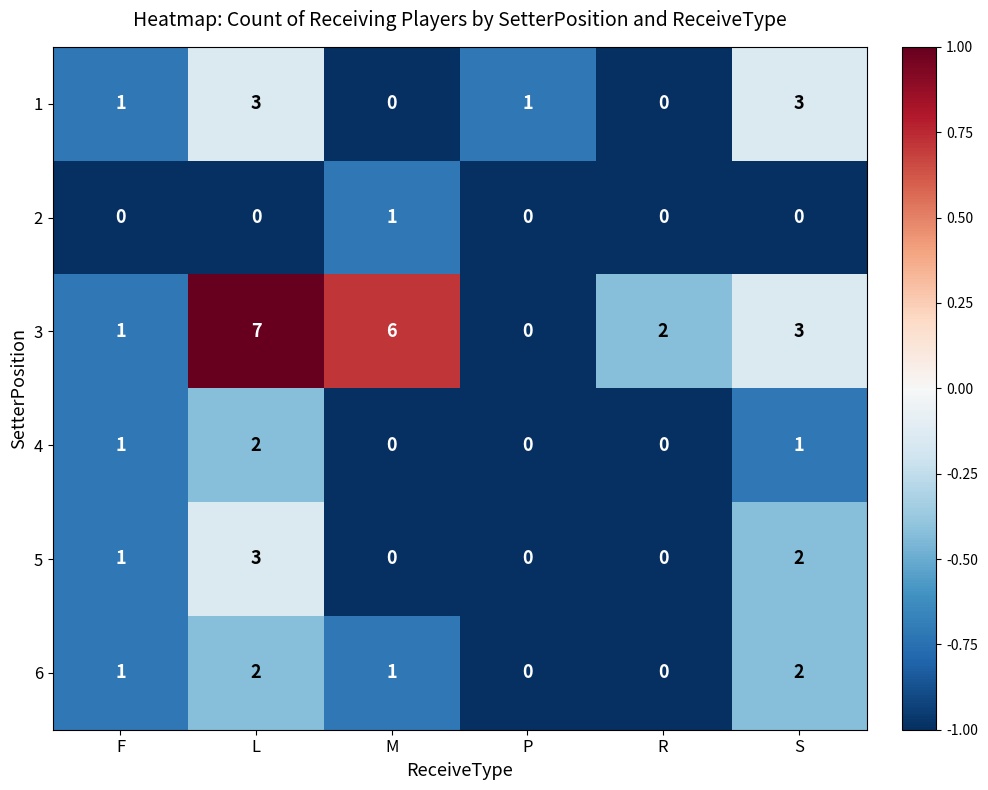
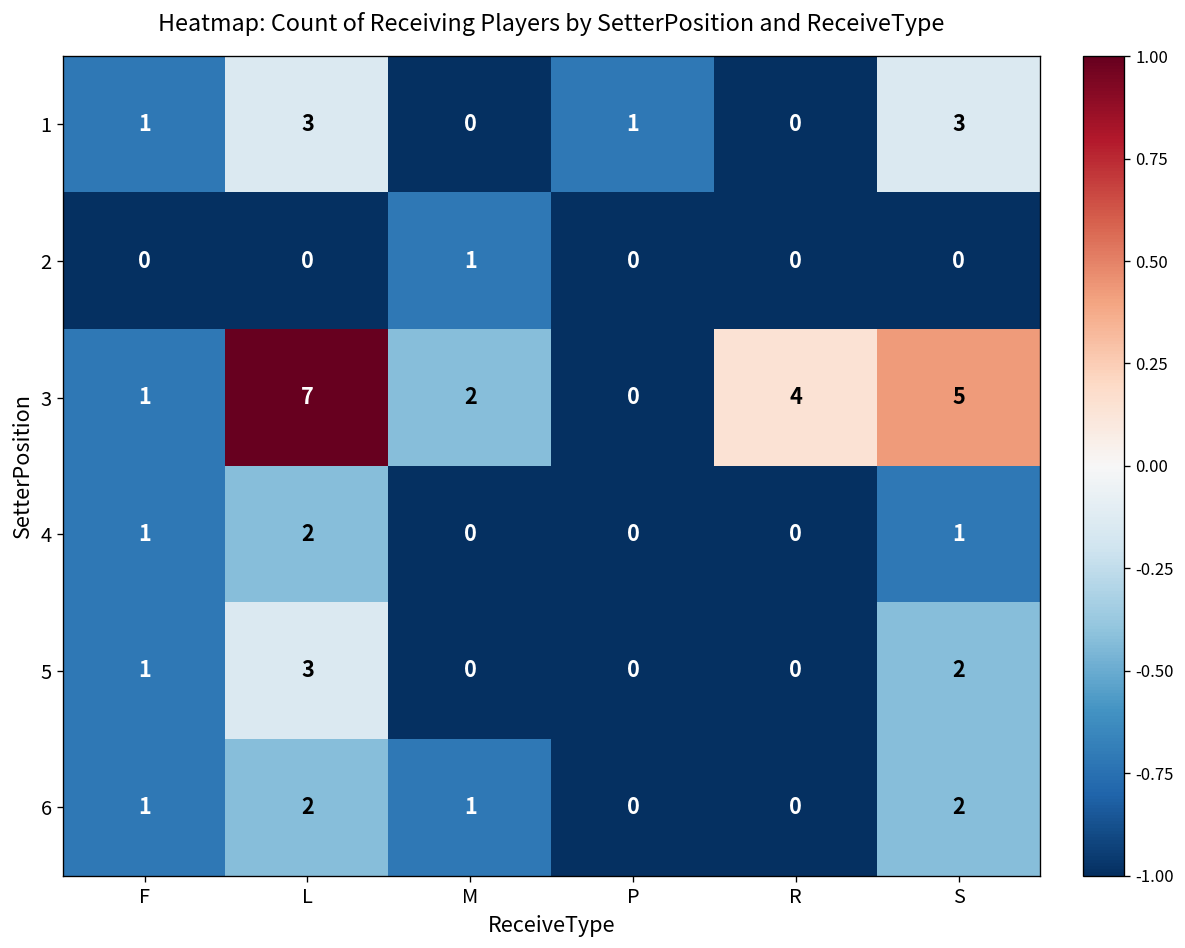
  {
    "1": {
      "F": 1,
      "L": 3,
      "M": 0,
      "P": 1,
      "R": 0,
      "S": 3
    },
    "2": {
      "F": 0,
      "L": 0,
      "M": 1,
      "P": 0,
      "R": 0,
      "S": 0
    },
    "3": {
      "F": 1,
      "L": 7,
-     "M": 6,
+     "M": 2,
      "P": 0,
-     "R": 2,
-     "S": 3
+     "R": 4,
+     "S": 5
    },
    "4": {
      "F": 1,
      "L": 2,
      "M": 0,
      "P": 0,
      "R": 0,
      "S": 1
    },
    "5": {
      "F": 1,
      "L": 3,
      "M": 0,
      "P": 0,
      "R": 0,
      "S": 2
    },
    "6": {
      "F": 1,
      "L": 2,
      "M": 1,
      "P": 0,
      "R": 0,
      "S": 2
    }
  }
